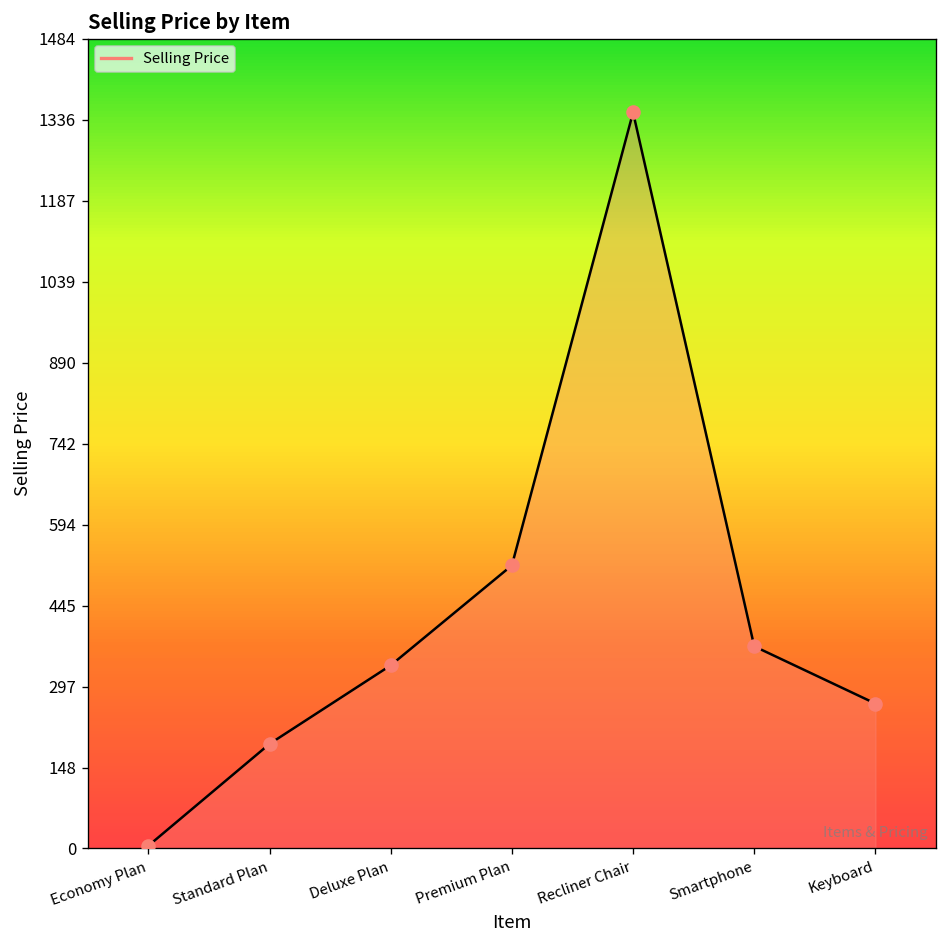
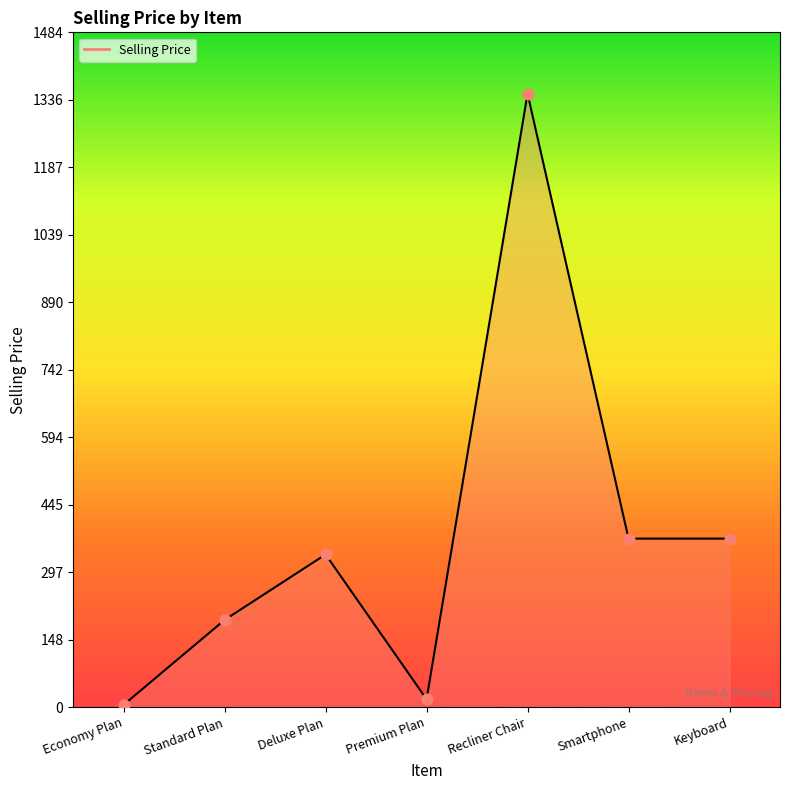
  {
    "Economy Plan": 10,
    "Standard Plan": 190,
    "Deluxe Plan": 340,
-   "Premium Plan": 520,
+   "Premium Plan": 20,
    "Recliner Chair": 1350,
    "Smartphone": 370,
-   "Keyboard": 270
+   "Keyboard": 370
  }
